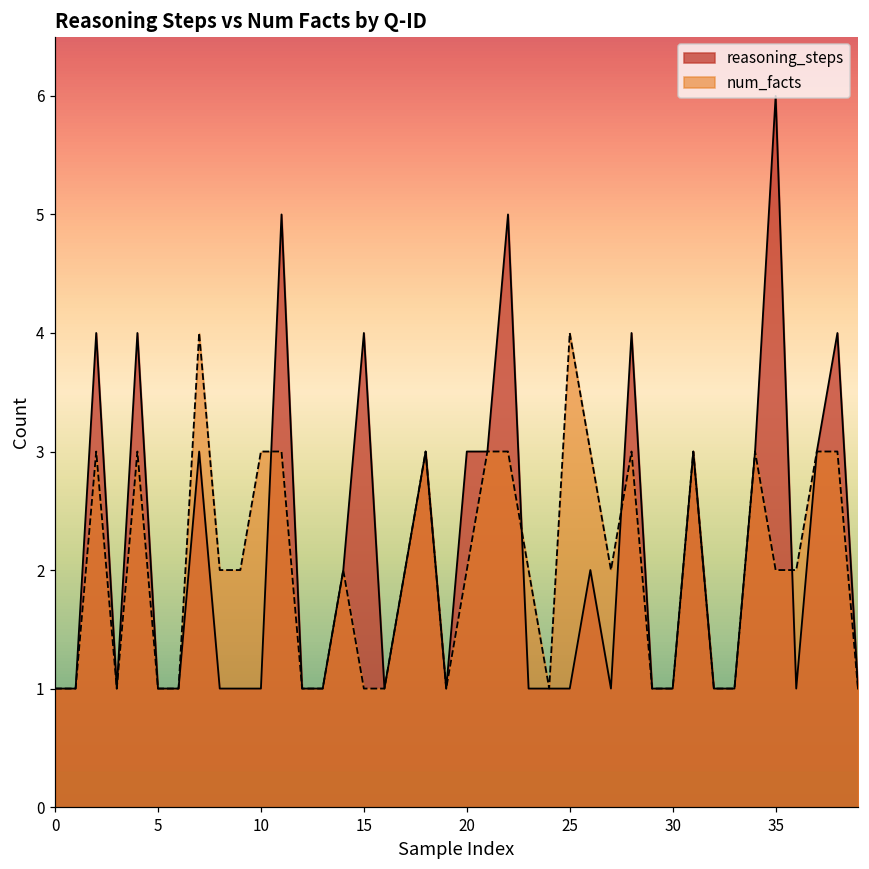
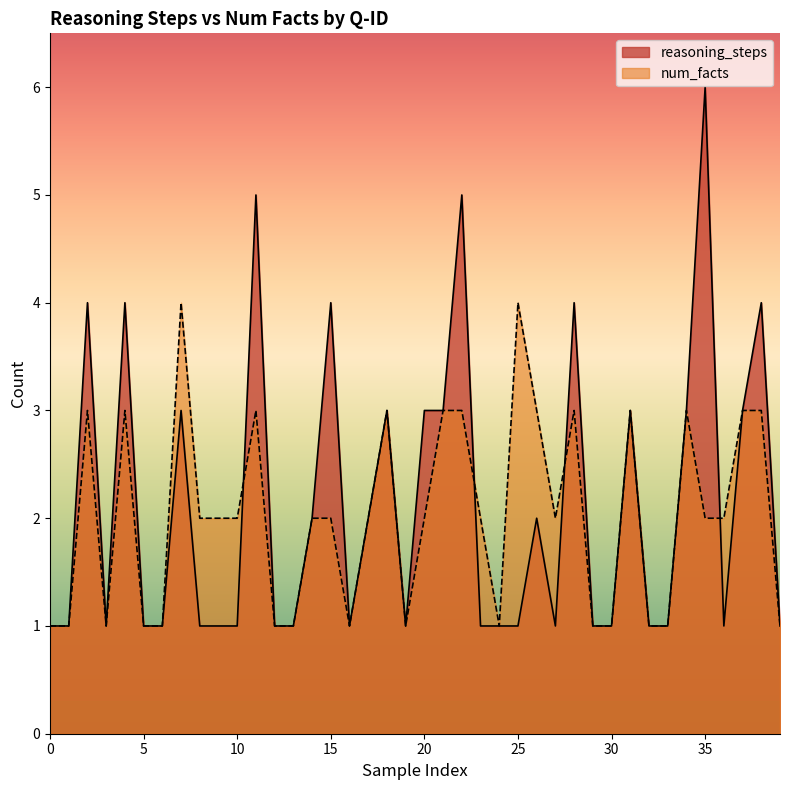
  {
    "reasoning_steps": {
      "10": 1,
      "15": 4,
      "20": 3,
      "25": 1,
      "35": 6
    },
    "num_facts": {
-     "10": 3,
-     "15": 1,
+     "10": 2,
+     "15": 2,
      "20": 2,
      "25": 4,
      "35": 2
    }
  }
